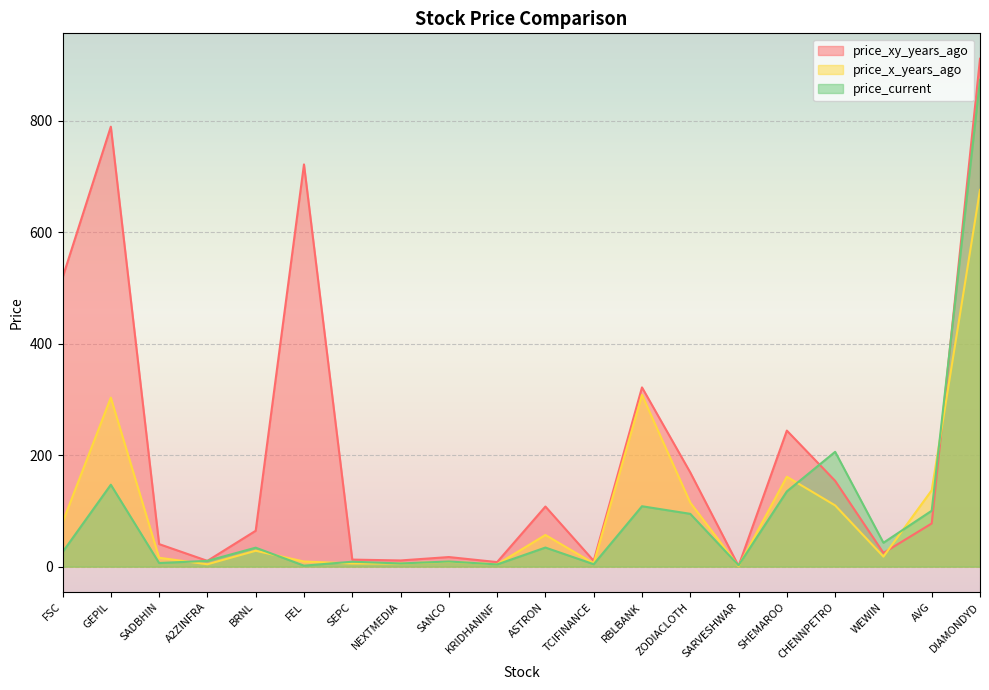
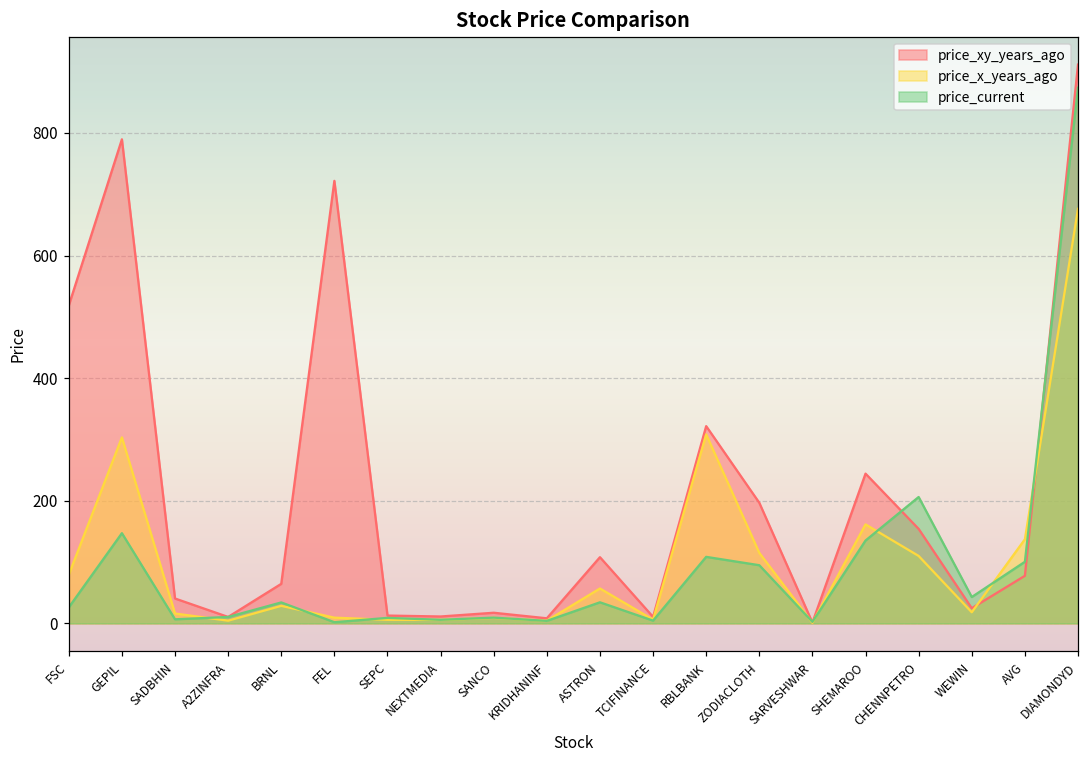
  {
    "price_xy_years_ago": {
      "FSC": 520,
      "GEPIL": 790,
      "SADBHIN": 40,
      "BRNL": 60,
      "FEL": 720,
      "NEXTMEDIA": 10,
      "SANCO": 20,
      "ASTRON": 110,
      "RBLBANK": 320,
-     "ZODIACLOTH": 170,
+     "ZODIACLOTH": 200,
      "SHEMAROO": 240,
      "CHENNPETRO": 150,
      "WEWIN": 20,
      "AVG": 80,
      "DIAMONDYD": 910
    },
    "price_x_years_ago": {
      "FSC": 80,
      "GEPIL": 300,
      "SADBHIN": 20,
      "A2ZINFRA": 0,
      "BRNL": 30,
      "FEL": 10,
      "ASTRON": 60,
      "RBLBANK": 310,
      "ZODIACLOTH": 110,
      "SHEMAROO": 160,
      "CHENNPETRO": 110,
      "WEWIN": 20,
      "AVG": 140,
      "DIAMONDYD": 680
    },
    "price_current": {
      "FSC": 30,
      "GEPIL": 150,
      "SADBHIN": 10,
      "BRNL": 30,
      "FEL": 0,
      "ASTRON": 30,
      "RBLBANK": 110,
      "ZODIACLOTH": 90,
      "SHEMAROO": 140,
      "CHENNPETRO": 210,
      "WEWIN": 40,
      "AVG": 100,
      "DIAMONDYD": 870
    }
  }
